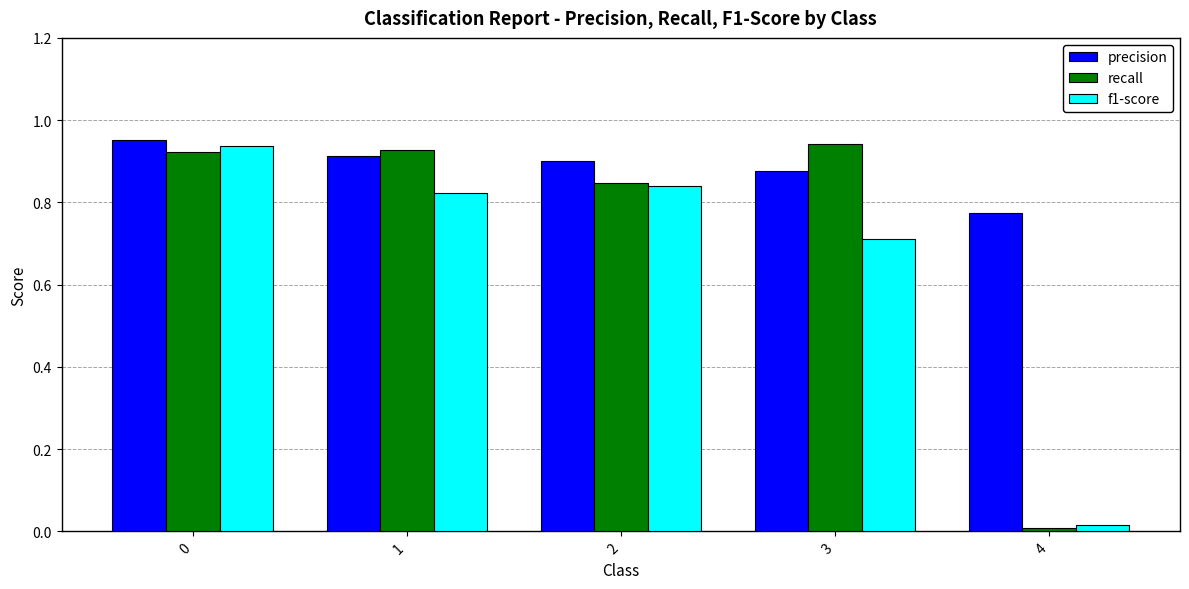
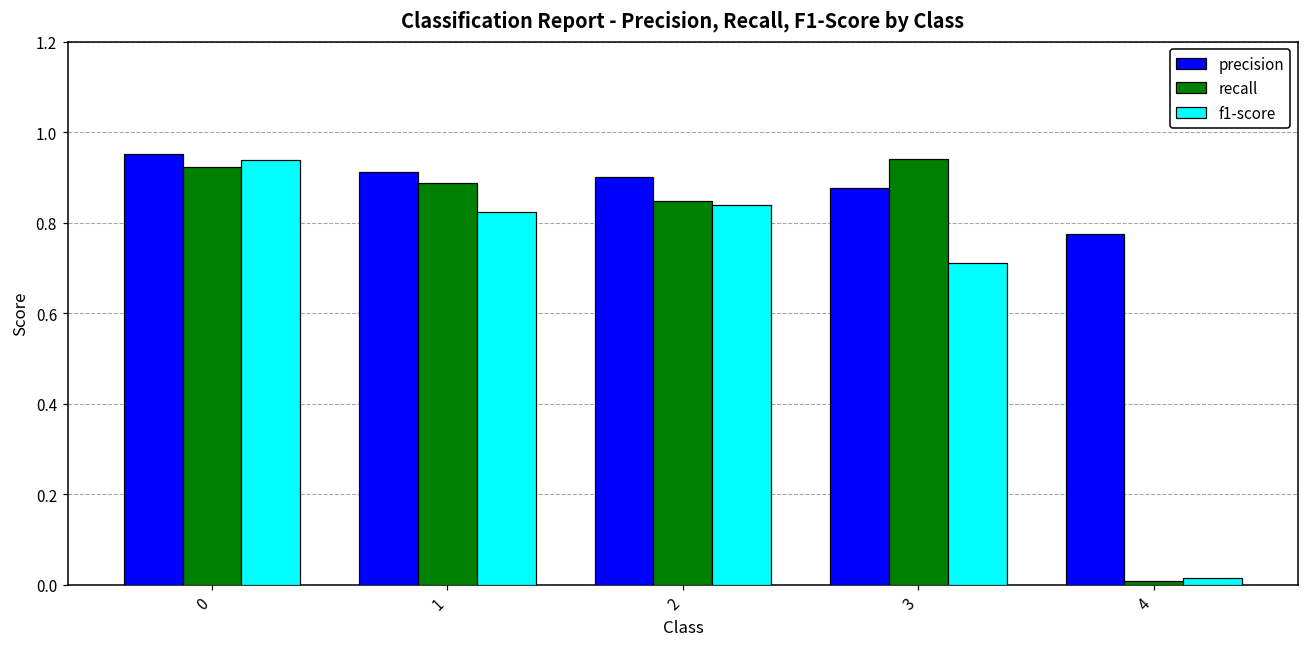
  {
    "precision": {
      "0": 0.95,
      "1": 0.91,
      "2": 0.90,
      "3": 0.88,
      "4": 0.78
    },
    "recall": {
      "0": 0.92,
-     "1": 0.93,
+     "1": 0.89,
      "2": 0.85,
      "3": 0.94,
      "4": 0.01
    },
    "f1-score": {
      "0": 0.94,
      "1": 0.82,
      "2": 0.84,
      "3": 0.71,
      "4": 0.01
    }
  }
